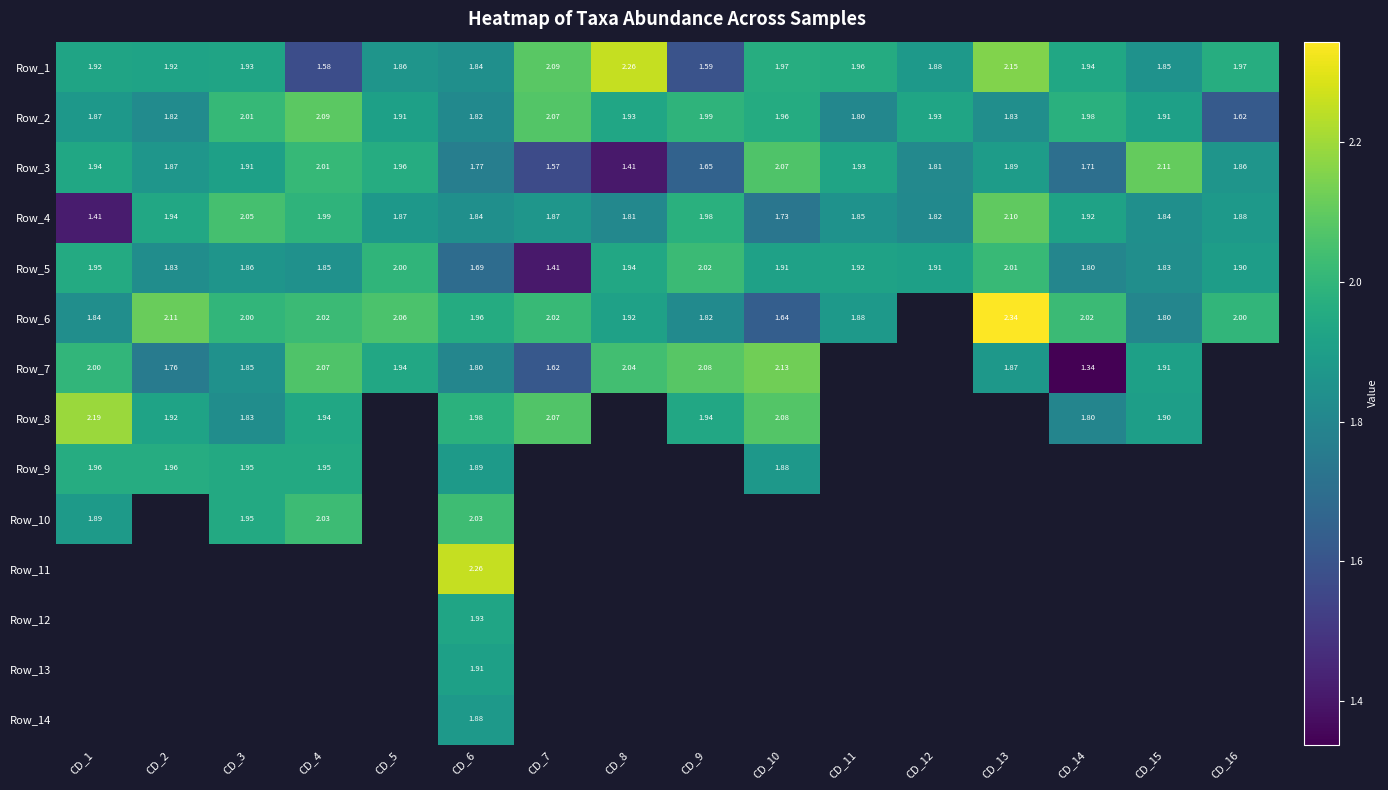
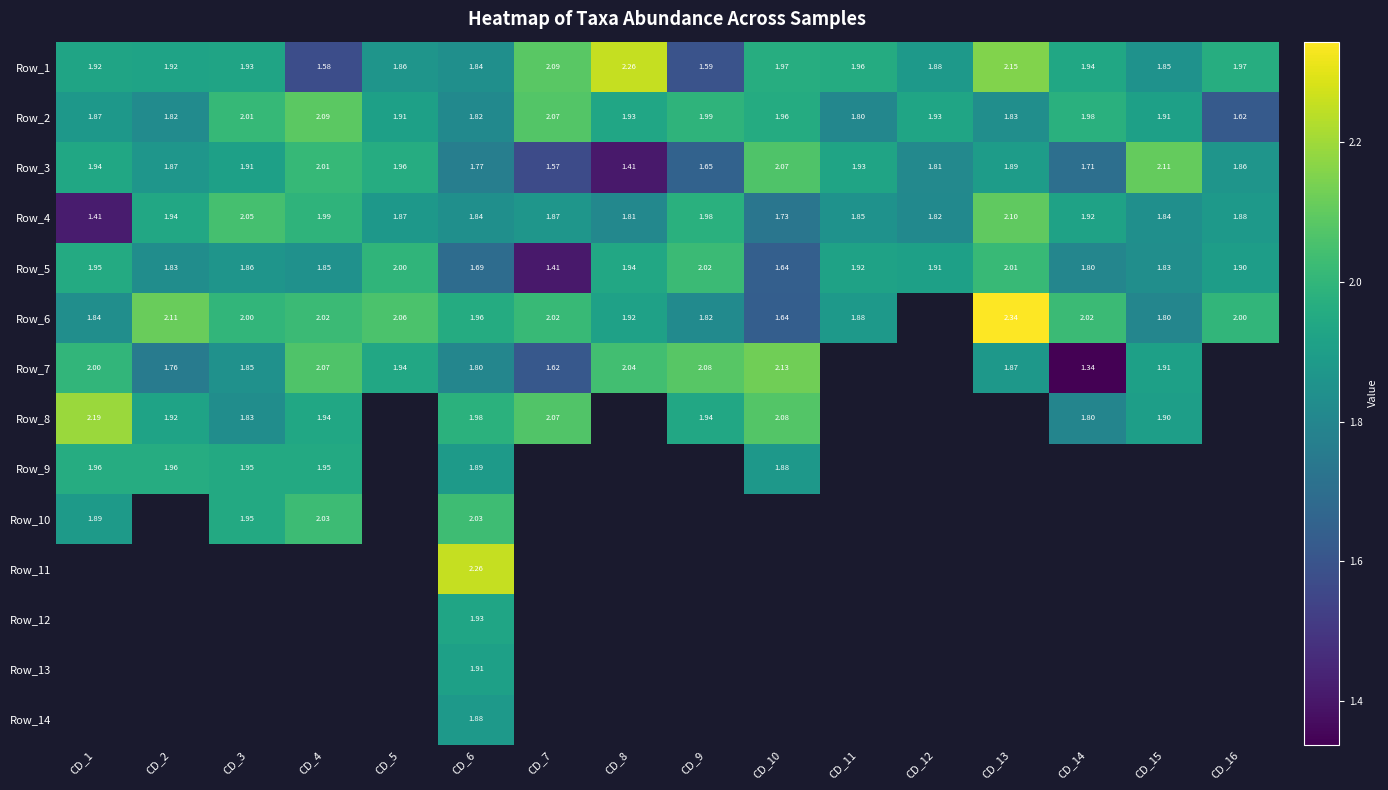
  {
    "Row_1": {
      "CD_1": 1.92,
      "CD_2": 1.92,
      "CD_3": 1.93,
      "CD_4": 1.58,
      "CD_5": 1.86,
      "CD_6": 1.84,
      "CD_7": 2.09,
      "CD_8": 2.26,
      "CD_9": 1.59,
      "CD_10": 1.97,
      "CD_11": 1.96,
      "CD_12": 1.88,
      "CD_13": 2.15,
      "CD_14": 1.94,
      "CD_15": 1.85,
      "CD_16": 1.97
    },
    "Row_2": {
      "CD_1": 1.87,
      "CD_2": 1.82,
      "CD_3": 2.01,
      "CD_4": 2.09,
      "CD_5": 1.91,
      "CD_6": 1.82,
      "CD_7": 2.07,
      "CD_8": 1.93,
      "CD_9": 1.99,
      "CD_10": 1.96,
      "CD_11": 1.80,
      "CD_12": 1.93,
      "CD_13": 1.83,
      "CD_14": 1.98,
      "CD_15": 1.91,
      "CD_16": 1.62
    },
    "Row_3": {
      "CD_1": 1.94,
      "CD_2": 1.87,
      "CD_3": 1.91,
      "CD_4": 2.01,
      "CD_5": 1.96,
      "CD_6": 1.77,
      "CD_7": 1.57,
      "CD_8": 1.41,
      "CD_9": 1.65,
      "CD_10": 2.07,
      "CD_11": 1.93,
      "CD_12": 1.81,
      "CD_13": 1.89,
      "CD_14": 1.71,
      "CD_15": 2.11,
      "CD_16": 1.86
    },
    "Row_4": {
      "CD_1": 1.41,
      "CD_2": 1.94,
      "CD_3": 2.05,
      "CD_4": 1.99,
      "CD_5": 1.87,
      "CD_6": 1.84,
      "CD_7": 1.87,
      "CD_8": 1.81,
      "CD_9": 1.98,
      "CD_10": 1.73,
      "CD_11": 1.85,
      "CD_12": 1.82,
      "CD_13": 2.10,
      "CD_14": 1.92,
      "CD_15": 1.84,
      "CD_16": 1.88
    },
    "Row_5": {
      "CD_1": 1.95,
      "CD_2": 1.83,
      "CD_3": 1.86,
      "CD_4": 1.85,
      "CD_5": 2.00,
      "CD_6": 1.69,
      "CD_7": 1.41,
      "CD_8": 1.94,
      "CD_9": 2.02,
-     "CD_10": 1.91,
+     "CD_10": 1.64,
      "CD_11": 1.92,
      "CD_12": 1.91,
      "CD_13": 2.01,
      "CD_14": 1.80,
      "CD_15": 1.83,
      "CD_16": 1.90
    },
    "Row_6": {
      "CD_1": 1.84,
      "CD_2": 2.11,
      "CD_3": 2.00,
      "CD_4": 2.02,
      "CD_5": 2.06,
      "CD_6": 1.96,
      "CD_7": 2.02,
      "CD_8": 1.92,
      "CD_9": 1.82,
      "CD_10": 1.64,
      "CD_11": 1.88,
      "CD_13": 2.34,
      "CD_14": 2.02,
      "CD_15": 1.80,
      "CD_16": 2.00
    },
    "Row_7": {
      "CD_1": 2.00,
      "CD_2": 1.76,
      "CD_3": 1.85,
      "CD_4": 2.07,
      "CD_5": 1.94,
      "CD_6": 1.80,
      "CD_7": 1.62,
      "CD_8": 2.04,
      "CD_9": 2.08,
      "CD_10": 2.13,
      "CD_13": 1.87,
      "CD_14": 1.34,
      "CD_15": 1.91
    },
    "Row_8": {
      "CD_1": 2.19,
      "CD_2": 1.92,
      "CD_3": 1.83,
      "CD_4": 1.94,
      "CD_6": 1.98,
      "CD_7": 2.07,
      "CD_9": 1.94,
      "CD_10": 2.08,
      "CD_14": 1.80,
      "CD_15": 1.90
    },
    "Row_9": {
      "CD_1": 1.96,
      "CD_2": 1.96,
      "CD_3": 1.95,
      "CD_4": 1.95,
      "CD_6": 1.89,
      "CD_10": 1.88
    },
    "Row_10": {
      "CD_1": 1.89,
      "CD_3": 1.95,
      "CD_4": 2.03,
      "CD_6": 2.03
    },
    "Row_11": {
      "CD_6": 2.26
    },
    "Row_12": {
      "CD_6": 1.93
    },
    "Row_13": {
      "CD_6": 1.91
    },
    "Row_14": {
      "CD_6": 1.88
    }
  }
